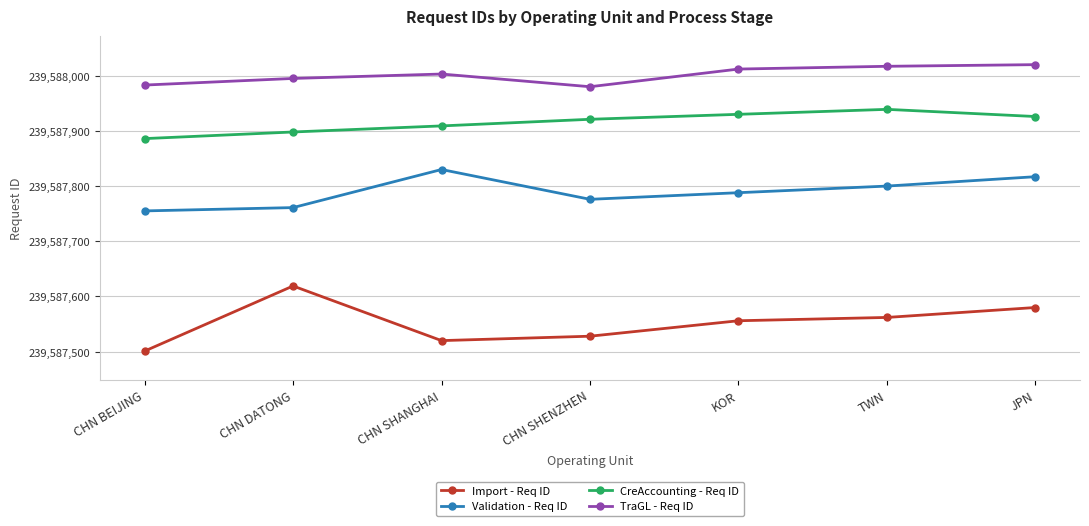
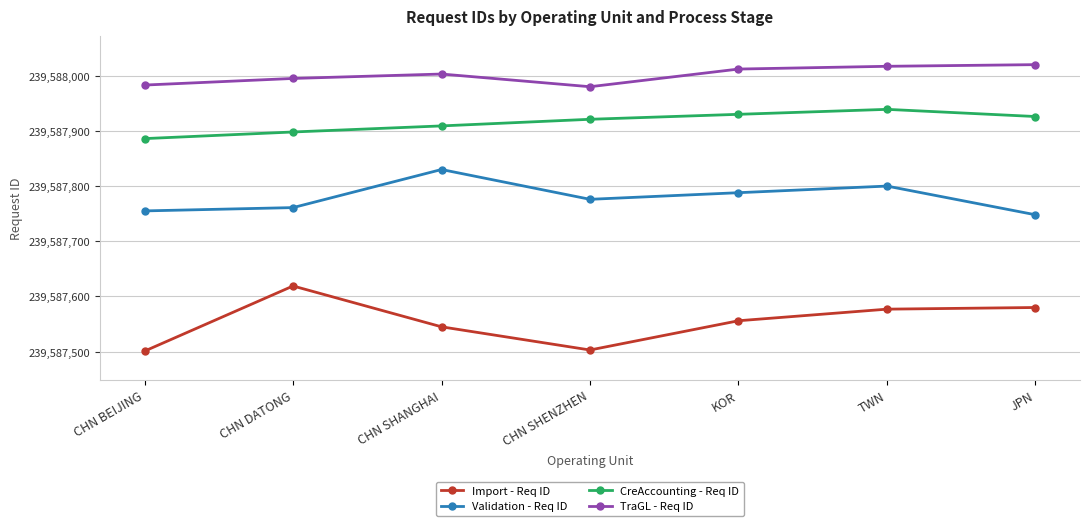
  {
    "Import - Req ID": {
      "CHN BEIJING": "239,587,500",
      "CHN DATONG": "239,587,620",
-     "CHN SHANGHAI": "239,587,520",
-     "CHN SHENZHEN": "239,587,530",
+     "CHN SHANGHAI": "239,587,550",
+     "CHN SHENZHEN": "239,587,500",
      "KOR": "239,587,560",
-     "TWN": "239,587,560",
+     "TWN": "239,587,580",
      "JPN": "239,587,580"
    },
    "Validation - Req ID": {
      "CHN BEIJING": "239,587,760",
      "CHN DATONG": "239,587,760",
      "CHN SHANGHAI": "239,587,830",
      "CHN SHENZHEN": "239,587,780",
      "KOR": "239,587,790",
      "TWN": "239,587,800",
-     "JPN": "239,587,820"
+     "JPN": "239,587,750"
    },
    "CreAccounting - Req ID": {
      "CHN BEIJING": "239,587,890",
      "CHN DATONG": "239,587,900",
      "CHN SHANGHAI": "239,587,910",
      "CHN SHENZHEN": "239,587,920",
      "KOR": "239,587,930",
      "TWN": "239,587,940",
      "JPN": "239,587,930"
    },
    "TraGL - Req ID": {
      "CHN BEIJING": "239,587,980",
      "CHN DATONG": "239,588,000",
      "CHN SHANGHAI": "239,588,000",
      "CHN SHENZHEN": "239,587,980",
      "KOR": "239,588,010",
      "TWN": "239,588,020",
      "JPN": "239,588,020"
    }
  }
